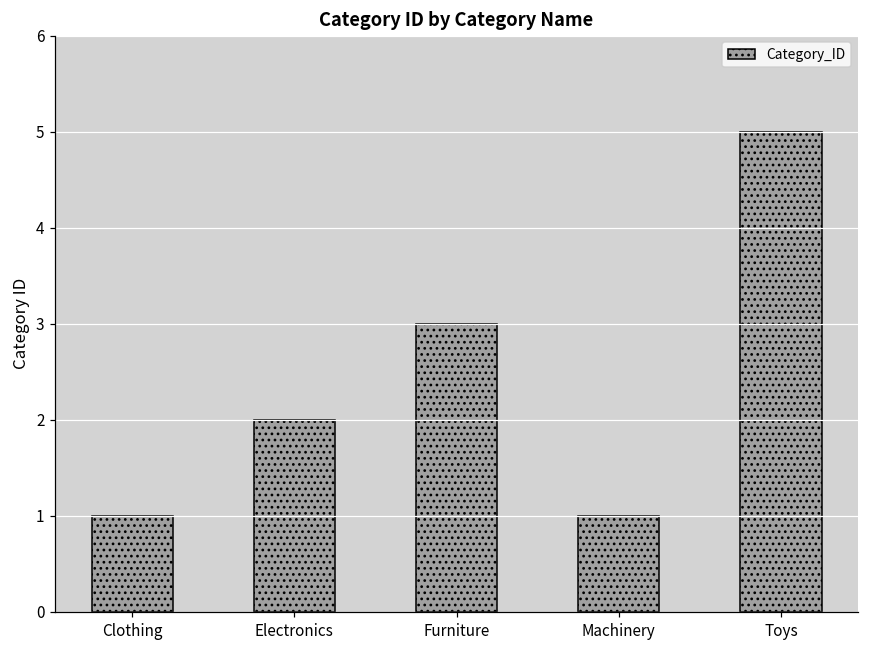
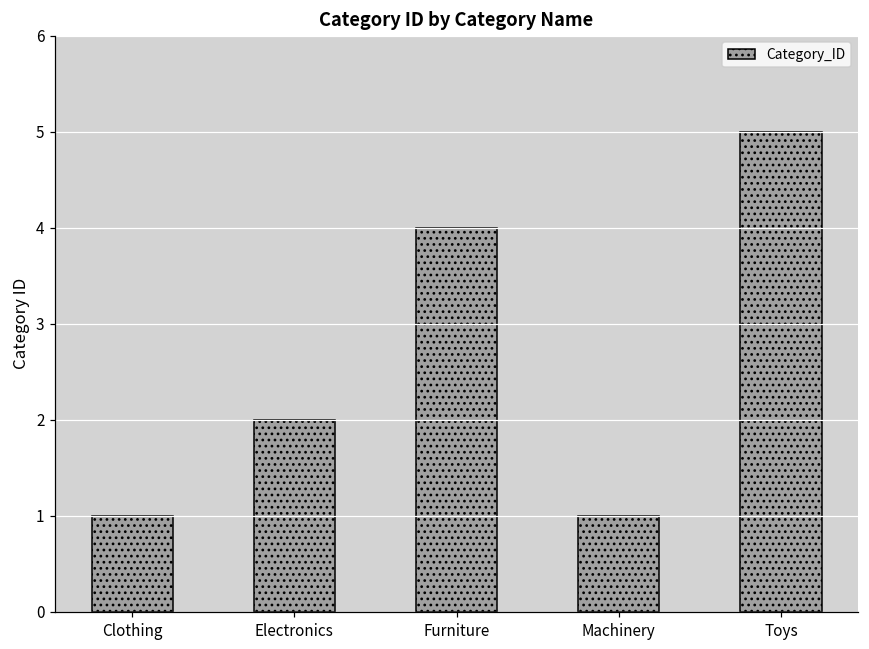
  {
    "Clothing": 1,
    "Electronics": 2,
-   "Furniture": 3,
+   "Furniture": 4,
    "Machinery": 1,
    "Toys": 5
  }
